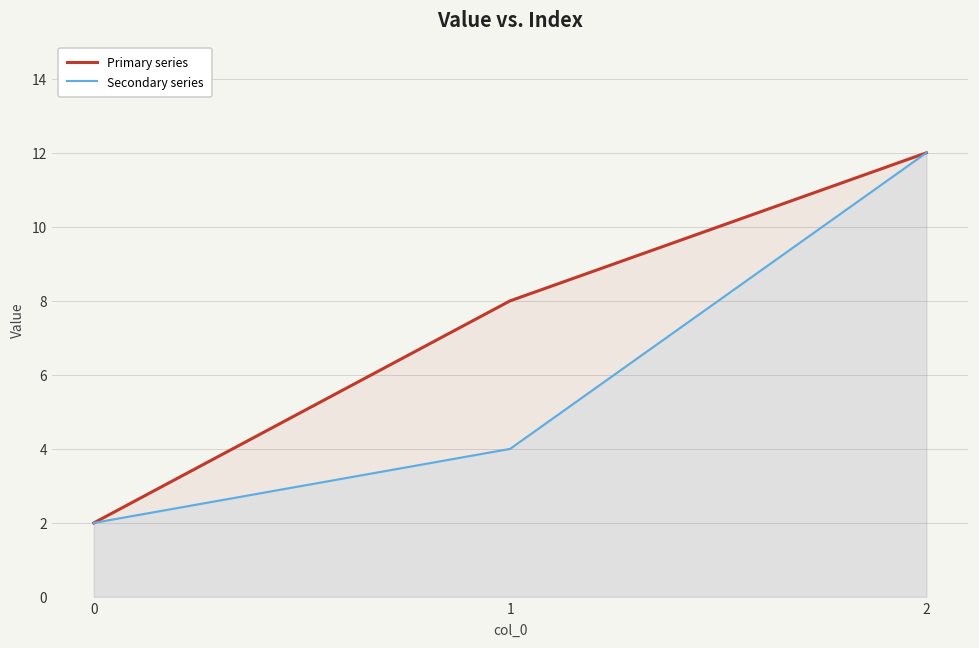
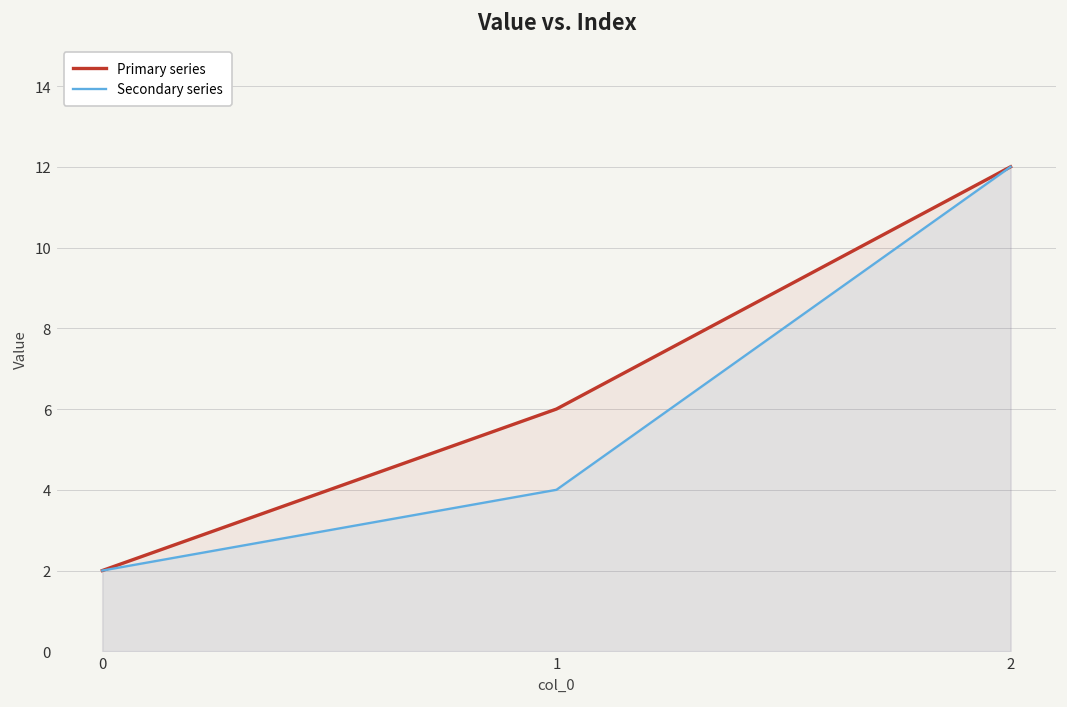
  {
    "Primary series": {
-     "1": 8
+     "1": 6
    },
    "Secondary series": {
      "1": 4
    }
  }
